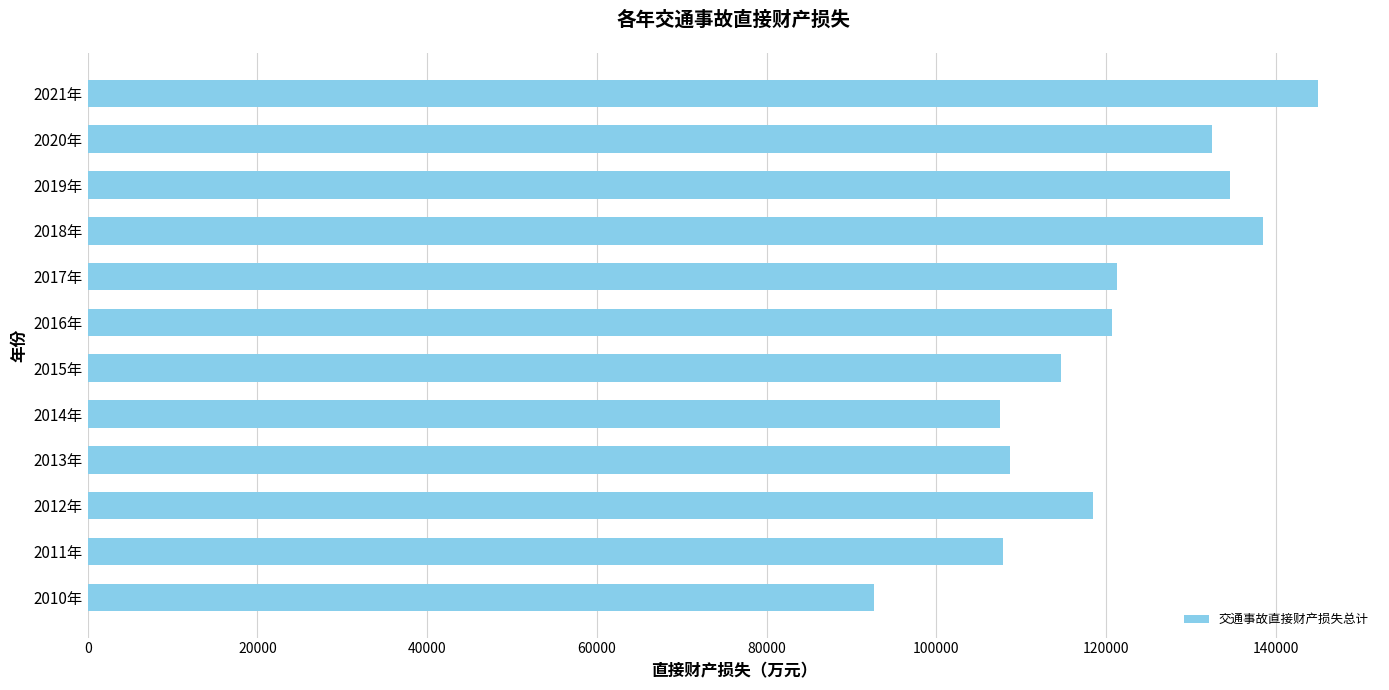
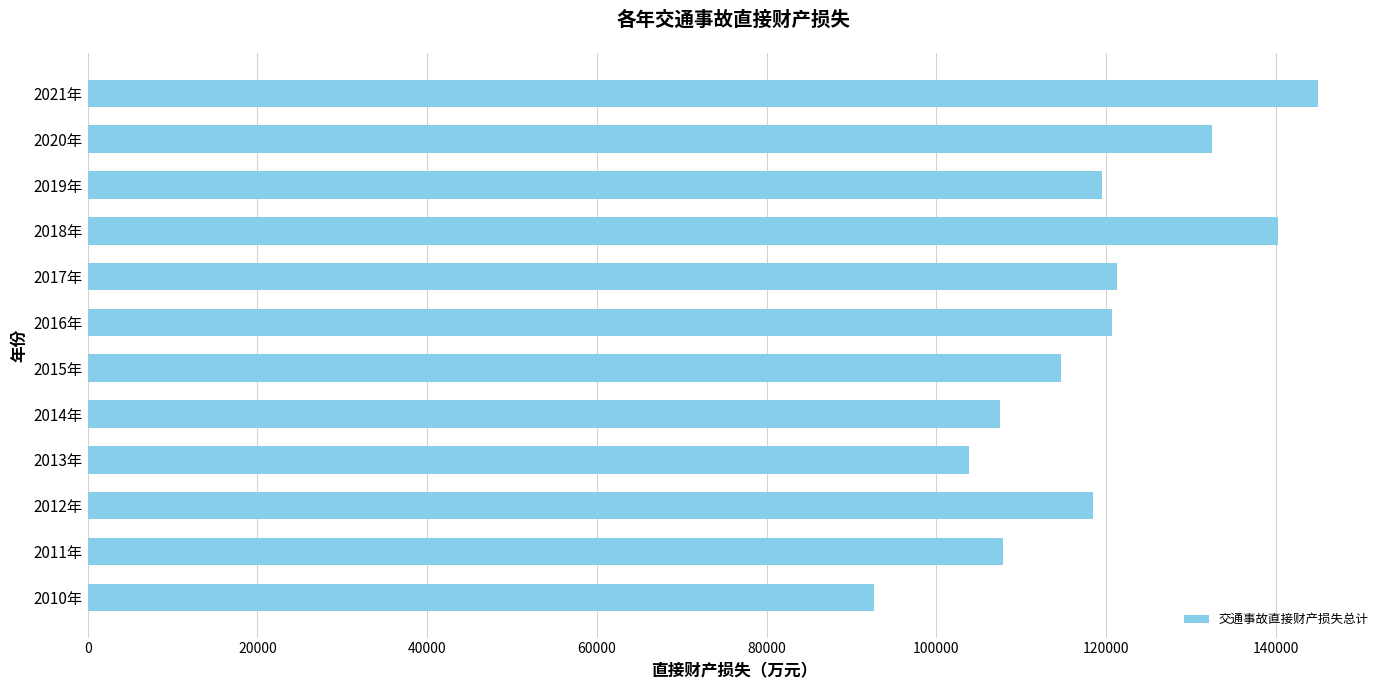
  {
    "2021年": 145000,
    "2020年": 133000,
-   "2019年": 135000,
-   "2018年": 138000,
+   "2019年": 120000,
+   "2018年": 140000,
    "2017年": 121000,
    "2016年": 121000,
    "2015年": 115000,
    "2014年": 108000,
-   "2013年": 109000,
+   "2013年": 104000,
    "2012年": 118000,
    "2011年": 108000,
    "2010年": 93000
  }
